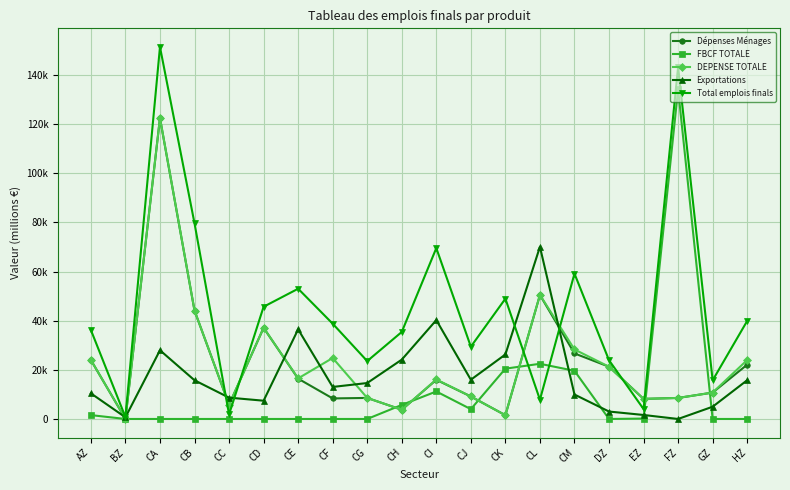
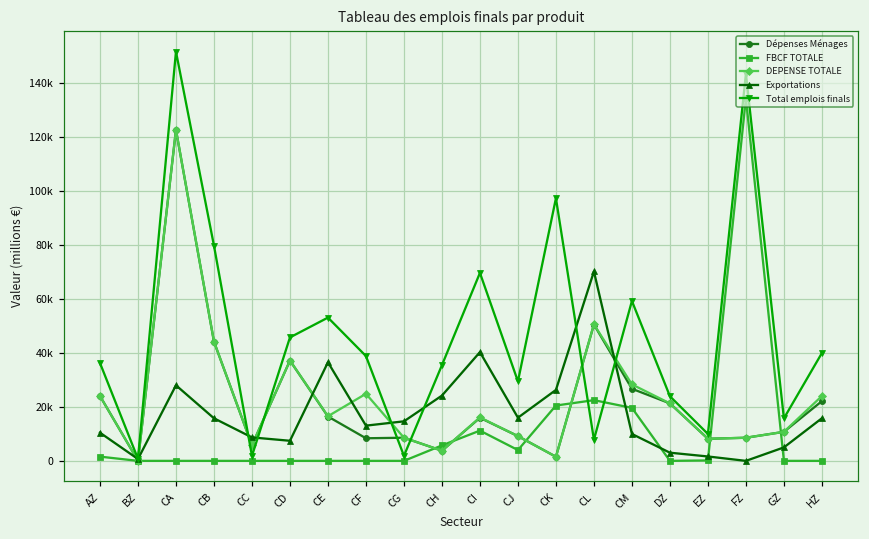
  {
    "Total emplois finals": {
      "AZ": 36000,
      "CA": 151000,
      "CB": 80000,
      "CC": 2000,
      "CD": 46000,
      "CE": 53000,
      "CF": 39000,
-     "CG": 24000,
+     "CG": 2000,
      "CH": 35000,
      "CI": 70000,
      "CJ": 29000,
-     "CK": 49000,
+     "CK": 97000,
      "CL": 8000,
      "CM": 59000,
      "DZ": 24000,
-     "EZ": 4000,
+     "EZ": 10000,
      "GZ": 16000,
      "HZ": 40000
    }
  }
